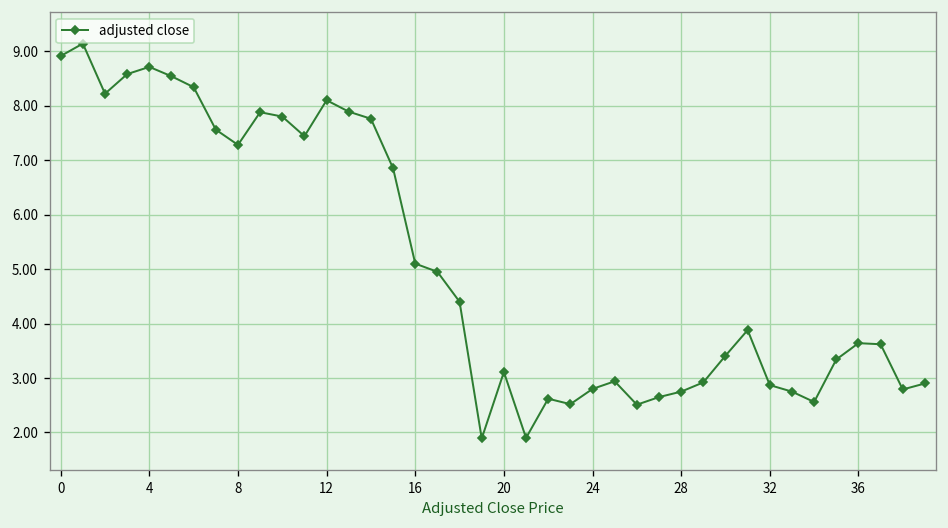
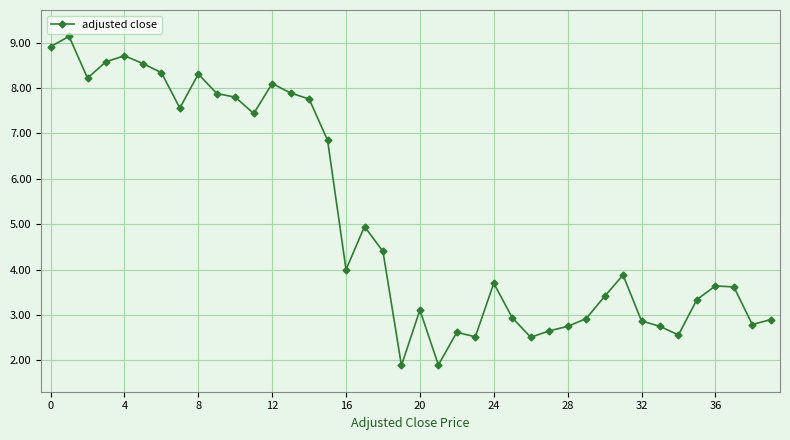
  {
    "0": 8.9,
    "4": 8.7,
-   "8": 7.3,
+   "8": 8.3,
    "12": 8.1,
-   "16": 5.1,
+   "16": 4.0,
    "20": 3.1,
-   "24": 2.8,
+   "24": 3.7,
    "28": 2.8,
    "32": 2.9,
    "36": 3.6
  }
